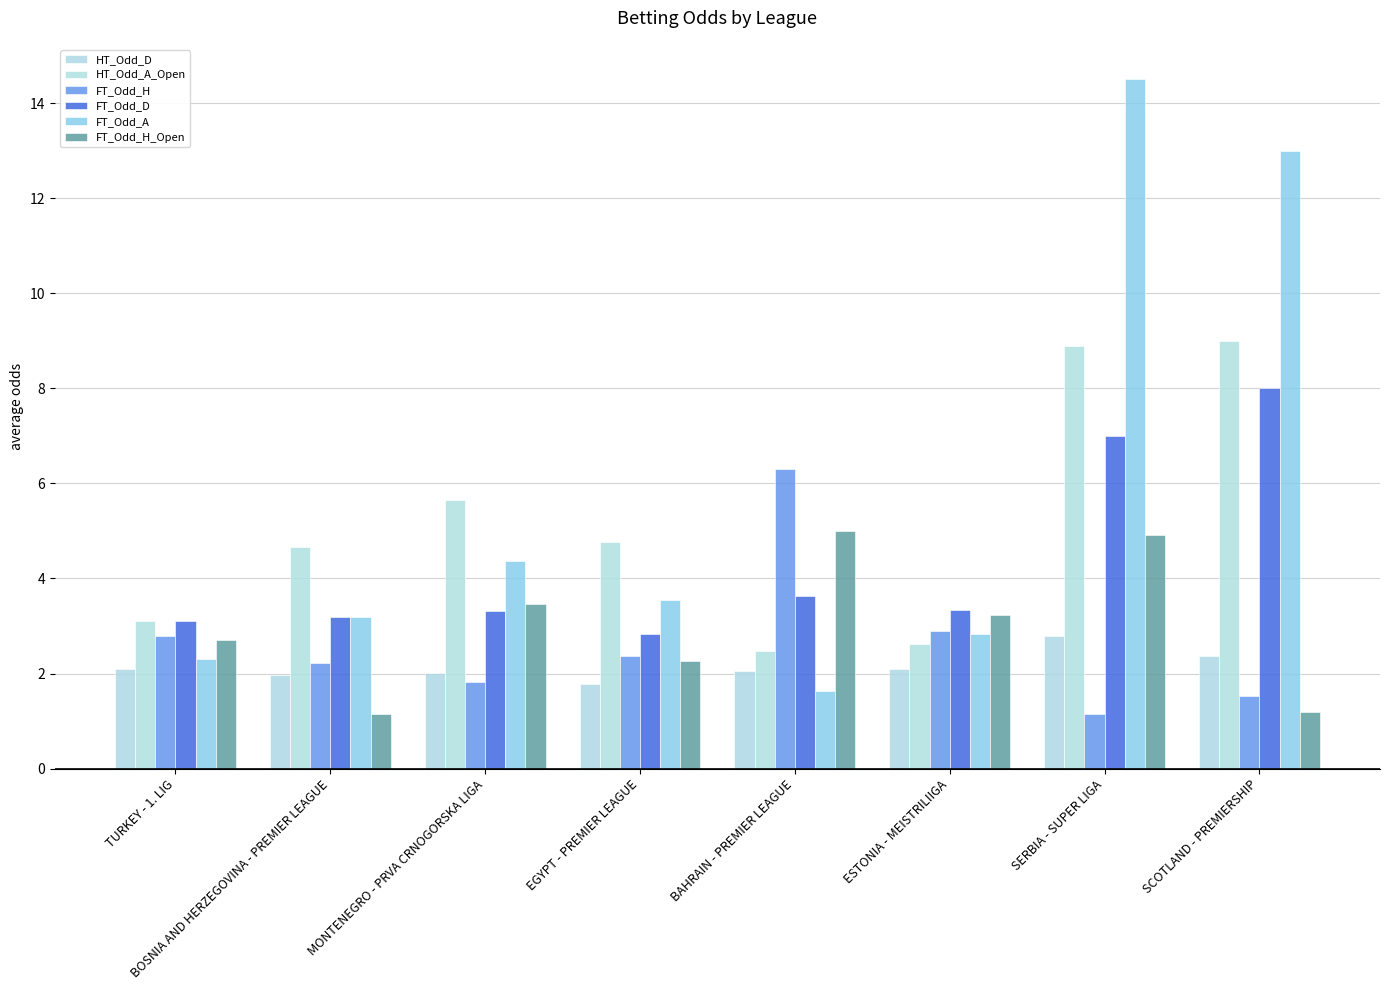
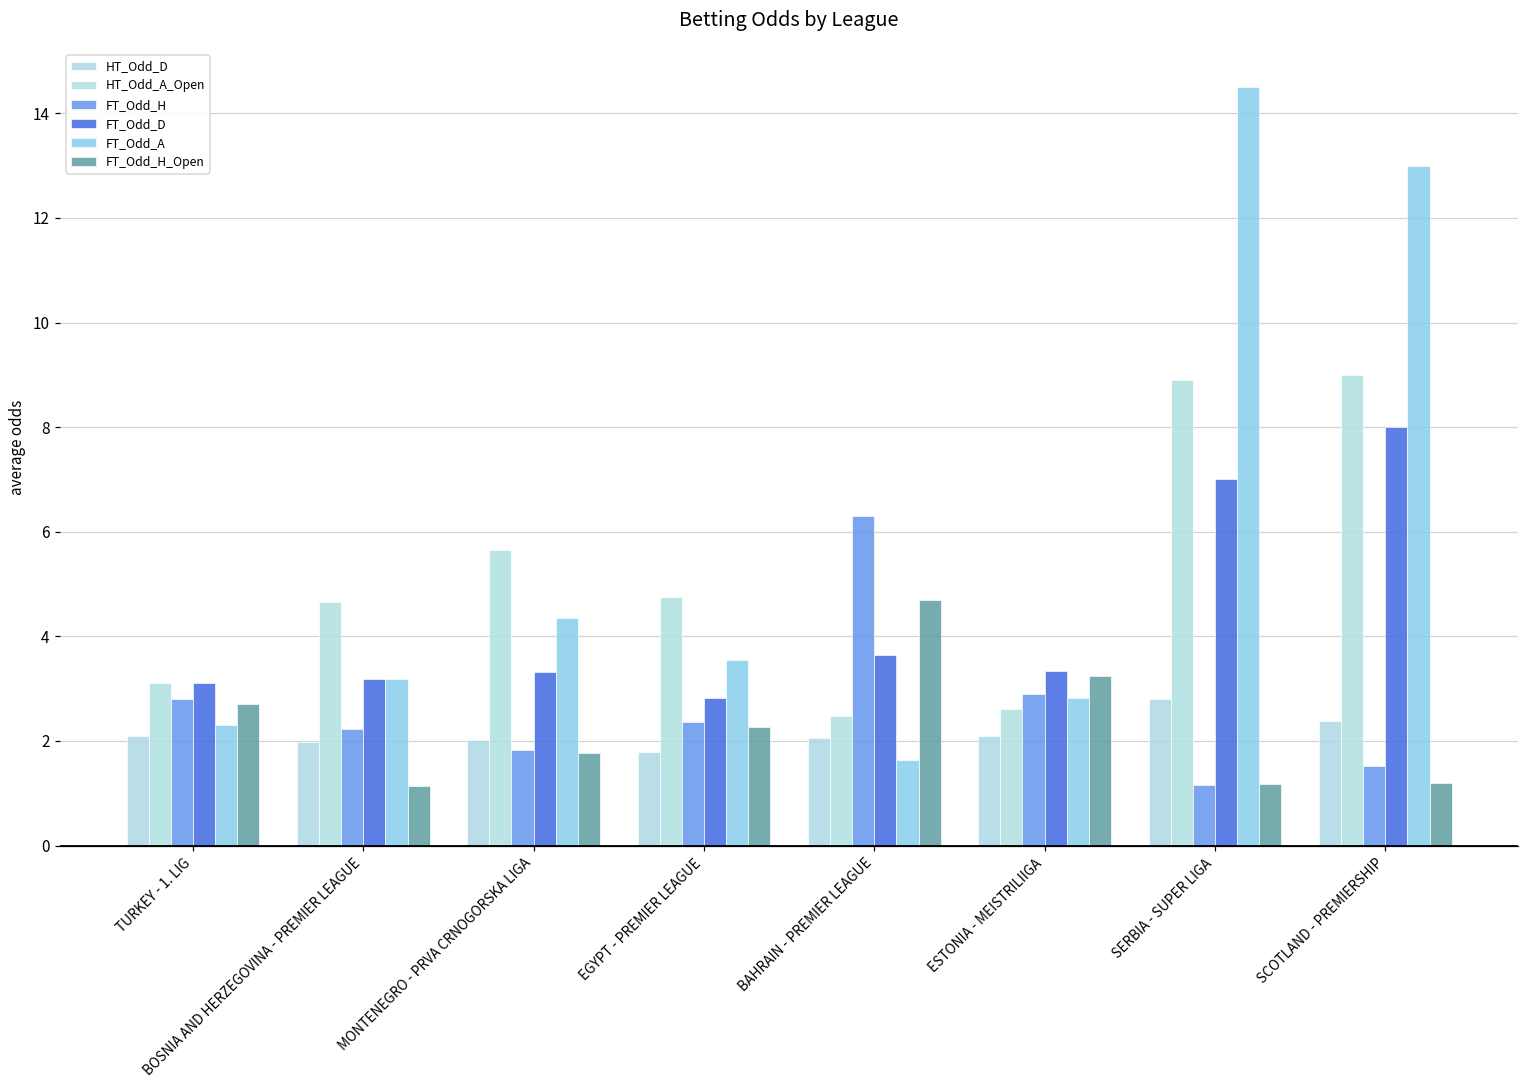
  {
    "FT_Odd_H_Open": {
      "TURKEY - 1. LIG": 2.7,
      "BOSNIA AND HERZEGOVINA - PREMIER LEAGUE": 1.1,
-     "MONTENEGRO - PRVA CRNOGORSKA LIGA": 3.5,
+     "MONTENEGRO - PRVA CRNOGORSKA LIGA": 1.8,
      "EGYPT - PREMIER LEAGUE": 2.3,
-     "BAHRAIN - PREMIER LEAGUE": 5.0,
+     "BAHRAIN - PREMIER LEAGUE": 4.7,
      "ESTONIA - MEISTRILIIGA": 3.2,
-     "SERBIA - SUPER LIGA": 4.9,
+     "SERBIA - SUPER LIGA": 1.2,
      "SCOTLAND - PREMIERSHIP": 1.2
    }
  }
